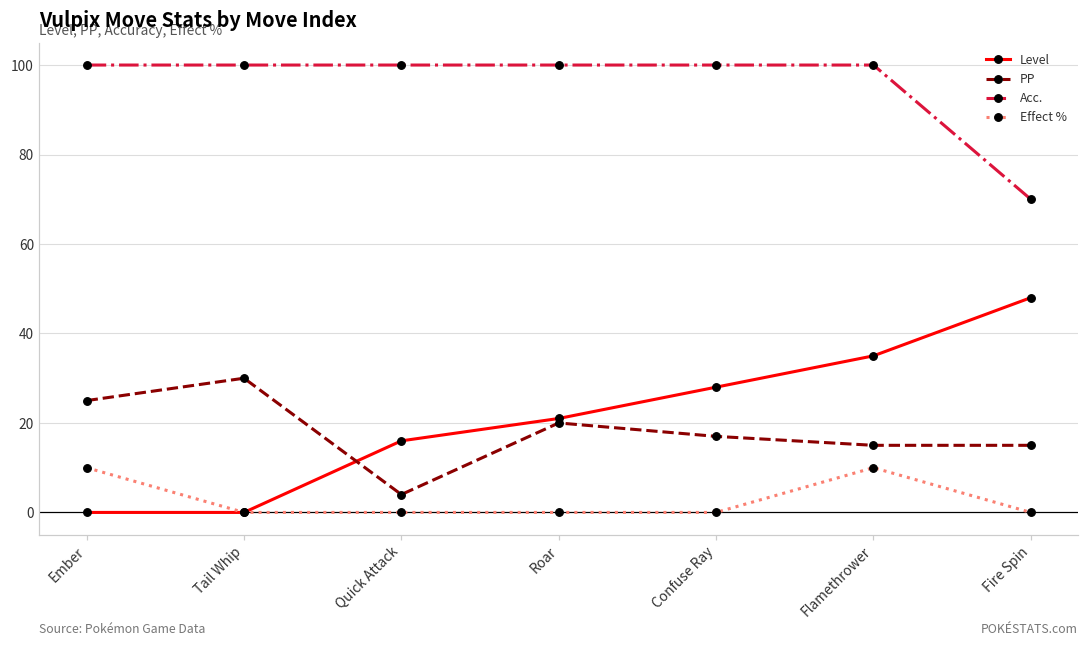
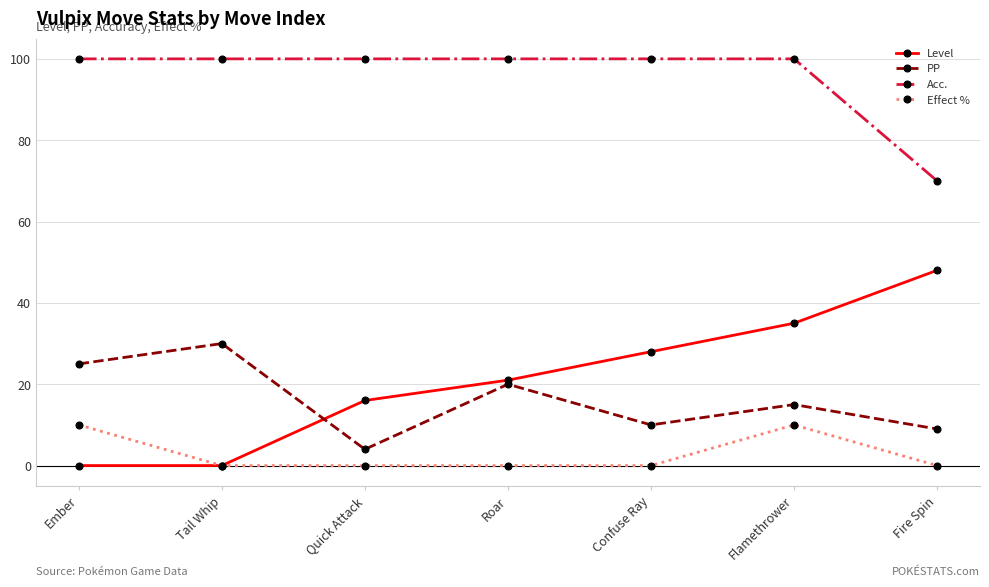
  {
    "Level": {
      "Ember": 0,
      "Quick Attack": 16,
      "Roar": 21,
      "Confuse Ray": 28,
      "Flamethrower": 35,
      "Fire Spin": 48
    },
    "PP": {
      "Ember": 25,
      "Tail Whip": 30,
      "Quick Attack": 4,
      "Roar": 20,
-     "Confuse Ray": 17,
+     "Confuse Ray": 10,
      "Flamethrower": 15,
-     "Fire Spin": 15
+     "Fire Spin": 9
    },
    "Acc.": {
      "Ember": 100,
      "Tail Whip": 100,
      "Quick Attack": 100,
      "Roar": 100,
      "Confuse Ray": 100,
      "Flamethrower": 100,
      "Fire Spin": 70
    },
    "Effect %": {
      "Ember": 10,
      "Quick Attack": 0,
      "Roar": 0,
      "Confuse Ray": 0,
      "Flamethrower": 10,
      "Fire Spin": 0
    }
  }
